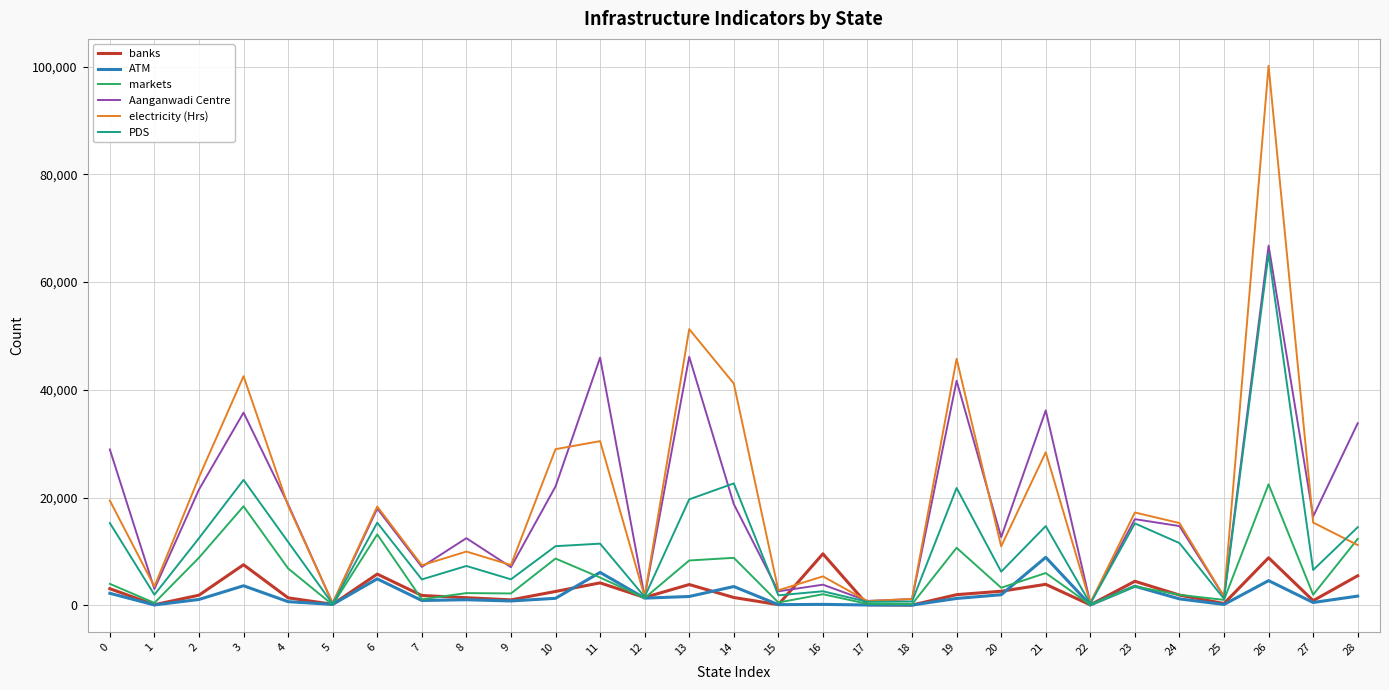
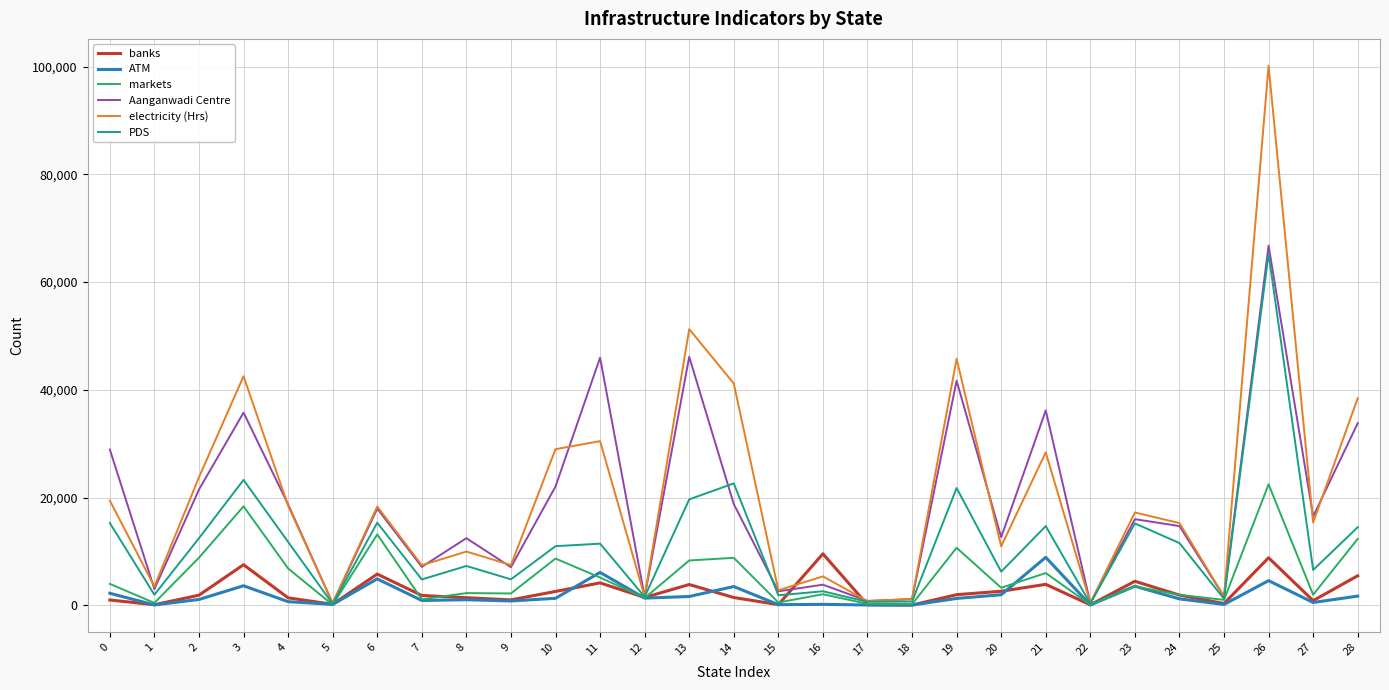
  {
    "banks": {
-     "0": "3,000",
+     "0": "1,000",
      "2": "2,000",
      "3": "8,000",
      "4": "1,000",
      "6": "6,000",
      "7": "2,000",
      "10": "3,000",
      "11": "4,000",
      "13": "4,000",
      "14": "1,000",
      "16": "10,000",
      "19": "2,000",
      "20": "3,000",
      "21": "4,000",
      "23": "4,000",
      "26": "9,000",
      "28": "5,000"
    },
    "ATM": {
      "0": "2,000",
      "2": "1,000",
      "3": "4,000",
      "4": "1,000",
      "6": "5,000",
      "10": "1,000",
      "11": "6,000",
      "13": "2,000",
      "14": "3,000",
      "16": "0",
      "19": "1,000",
      "20": "2,000",
      "21": "9,000",
      "24": "1,000",
      "26": "5,000",
      "28": "2,000"
    },
    "Aanganwadi Centre": {
      "0": "29,000",
      "2": "21,000",
      "3": "36,000",
      "8": "12,000",
      "10": "22,000",
      "11": "46,000",
      "13": "46,000",
      "14": "19,000",
      "16": "4,000",
      "19": "42,000",
      "20": "13,000",
      "21": "36,000",
      "23": "16,000",
      "24": "15,000",
      "26": "67,000",
      "27": "16,000",
      "28": "34,000"
    },
    "electricity (Hrs)": {
      "0": "19,000",
      "2": "24,000",
      "3": "43,000",
      "8": "10,000",
      "10": "29,000",
      "11": "30,000",
      "13": "51,000",
      "14": "41,000",
      "16": "5,000",
      "19": "46,000",
      "20": "11,000",
      "21": "28,000",
      "23": "17,000",
      "24": "15,000",
      "26": "100,000",
      "27": "15,000",
-     "28": "11,000"
+     "28": "38,000"
    }
  }
